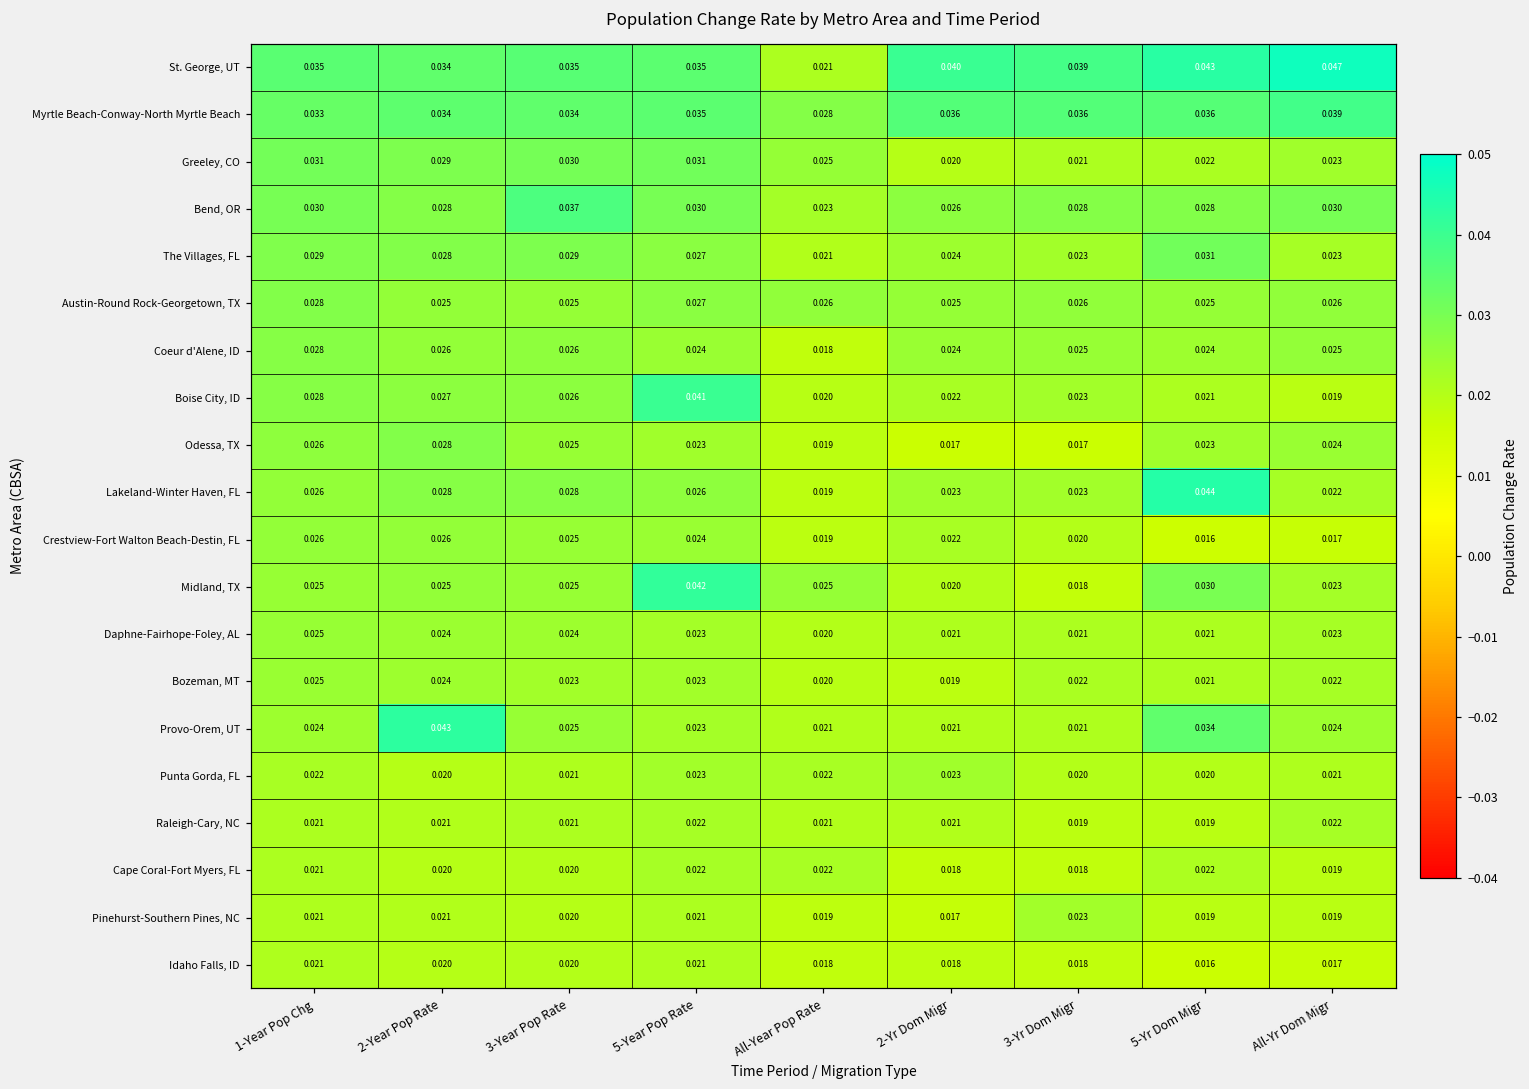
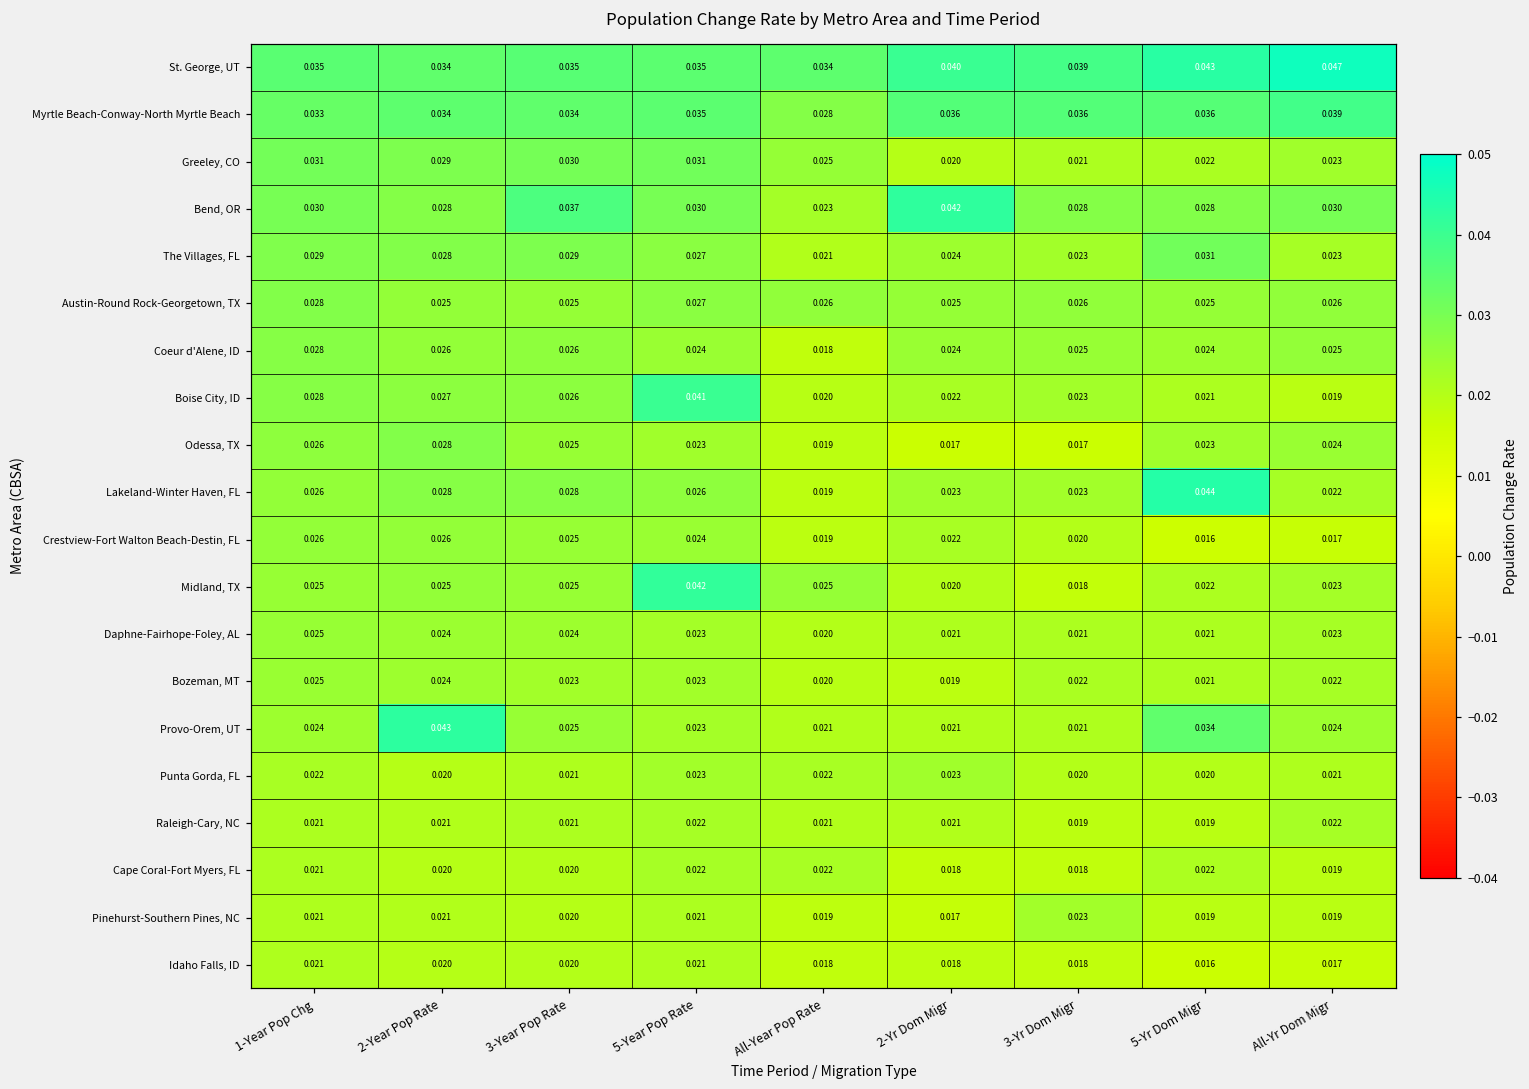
  {
    "St. George, UT": {
      "1-Year Pop Chg": 0.035,
      "2-Year Pop Rate": 0.034,
      "3-Year Pop Rate": 0.035,
      "5-Year Pop Rate": 0.035,
-     "All-Year Pop Rate": 0.021,
+     "All-Year Pop Rate": 0.034,
      "2-Yr Dom Migr": 0.040,
      "3-Yr Dom Migr": 0.039,
      "5-Yr Dom Migr": 0.043,
      "All-Yr Dom Migr": 0.047
    },
    "Myrtle Beach-Conway-North Myrtle Beach": {
      "1-Year Pop Chg": 0.033,
      "2-Year Pop Rate": 0.034,
      "3-Year Pop Rate": 0.034,
      "5-Year Pop Rate": 0.035,
      "All-Year Pop Rate": 0.028,
      "2-Yr Dom Migr": 0.036,
      "3-Yr Dom Migr": 0.036,
      "5-Yr Dom Migr": 0.036,
      "All-Yr Dom Migr": 0.039
    },
    "Greeley, CO": {
      "1-Year Pop Chg": 0.031,
      "2-Year Pop Rate": 0.029,
      "3-Year Pop Rate": 0.030,
      "5-Year Pop Rate": 0.031,
      "All-Year Pop Rate": 0.025,
      "2-Yr Dom Migr": 0.020,
      "3-Yr Dom Migr": 0.021,
      "5-Yr Dom Migr": 0.022,
      "All-Yr Dom Migr": 0.023
    },
    "Bend, OR": {
      "1-Year Pop Chg": 0.030,
      "2-Year Pop Rate": 0.028,
      "3-Year Pop Rate": 0.037,
      "5-Year Pop Rate": 0.030,
      "All-Year Pop Rate": 0.023,
-     "2-Yr Dom Migr": 0.026,
+     "2-Yr Dom Migr": 0.042,
      "3-Yr Dom Migr": 0.028,
      "5-Yr Dom Migr": 0.028,
      "All-Yr Dom Migr": 0.030
    },
    "The Villages, FL": {
      "1-Year Pop Chg": 0.029,
      "2-Year Pop Rate": 0.028,
      "3-Year Pop Rate": 0.029,
      "5-Year Pop Rate": 0.027,
      "All-Year Pop Rate": 0.021,
      "2-Yr Dom Migr": 0.024,
      "3-Yr Dom Migr": 0.023,
      "5-Yr Dom Migr": 0.031,
      "All-Yr Dom Migr": 0.023
    },
    "Austin-Round Rock-Georgetown, TX": {
      "1-Year Pop Chg": 0.028,
      "2-Year Pop Rate": 0.025,
      "3-Year Pop Rate": 0.025,
      "5-Year Pop Rate": 0.027,
      "All-Year Pop Rate": 0.026,
      "2-Yr Dom Migr": 0.025,
      "3-Yr Dom Migr": 0.026,
      "5-Yr Dom Migr": 0.025,
      "All-Yr Dom Migr": 0.026
    },
    "Coeur d'Alene, ID": {
      "1-Year Pop Chg": 0.028,
      "2-Year Pop Rate": 0.026,
      "3-Year Pop Rate": 0.026,
      "5-Year Pop Rate": 0.024,
      "All-Year Pop Rate": 0.018,
      "2-Yr Dom Migr": 0.024,
      "3-Yr Dom Migr": 0.025,
      "5-Yr Dom Migr": 0.024,
      "All-Yr Dom Migr": 0.025
    },
    "Boise City, ID": {
      "1-Year Pop Chg": 0.028,
      "2-Year Pop Rate": 0.027,
      "3-Year Pop Rate": 0.026,
      "5-Year Pop Rate": 0.041,
      "All-Year Pop Rate": 0.020,
      "2-Yr Dom Migr": 0.022,
      "3-Yr Dom Migr": 0.023,
      "5-Yr Dom Migr": 0.021,
      "All-Yr Dom Migr": 0.019
    },
    "Odessa, TX": {
      "1-Year Pop Chg": 0.026,
      "2-Year Pop Rate": 0.028,
      "3-Year Pop Rate": 0.025,
      "5-Year Pop Rate": 0.023,
      "All-Year Pop Rate": 0.019,
      "2-Yr Dom Migr": 0.017,
      "3-Yr Dom Migr": 0.017,
      "5-Yr Dom Migr": 0.023,
      "All-Yr Dom Migr": 0.024
    },
    "Lakeland-Winter Haven, FL": {
      "1-Year Pop Chg": 0.026,
      "2-Year Pop Rate": 0.028,
      "3-Year Pop Rate": 0.028,
      "5-Year Pop Rate": 0.026,
      "All-Year Pop Rate": 0.019,
      "2-Yr Dom Migr": 0.023,
      "3-Yr Dom Migr": 0.023,
      "5-Yr Dom Migr": 0.044,
      "All-Yr Dom Migr": 0.022
    },
    "Crestview-Fort Walton Beach-Destin, FL": {
      "1-Year Pop Chg": 0.026,
      "2-Year Pop Rate": 0.026,
      "3-Year Pop Rate": 0.025,
      "5-Year Pop Rate": 0.024,
      "All-Year Pop Rate": 0.019,
      "2-Yr Dom Migr": 0.022,
      "3-Yr Dom Migr": 0.020,
      "5-Yr Dom Migr": 0.016,
      "All-Yr Dom Migr": 0.017
    },
    "Midland, TX": {
      "1-Year Pop Chg": 0.025,
      "2-Year Pop Rate": 0.025,
      "3-Year Pop Rate": 0.025,
      "5-Year Pop Rate": 0.042,
      "All-Year Pop Rate": 0.025,
      "2-Yr Dom Migr": 0.020,
      "3-Yr Dom Migr": 0.018,
-     "5-Yr Dom Migr": 0.030,
+     "5-Yr Dom Migr": 0.022,
      "All-Yr Dom Migr": 0.023
    },
    "Daphne-Fairhope-Foley, AL": {
      "1-Year Pop Chg": 0.025,
      "2-Year Pop Rate": 0.024,
      "3-Year Pop Rate": 0.024,
      "5-Year Pop Rate": 0.023,
      "All-Year Pop Rate": 0.020,
      "2-Yr Dom Migr": 0.021,
      "3-Yr Dom Migr": 0.021,
      "5-Yr Dom Migr": 0.021,
      "All-Yr Dom Migr": 0.023
    },
    "Bozeman, MT": {
      "1-Year Pop Chg": 0.025,
      "2-Year Pop Rate": 0.024,
      "3-Year Pop Rate": 0.023,
      "5-Year Pop Rate": 0.023,
      "All-Year Pop Rate": 0.020,
      "2-Yr Dom Migr": 0.019,
      "3-Yr Dom Migr": 0.022,
      "5-Yr Dom Migr": 0.021,
      "All-Yr Dom Migr": 0.022
    },
    "Provo-Orem, UT": {
      "1-Year Pop Chg": 0.024,
      "2-Year Pop Rate": 0.043,
      "3-Year Pop Rate": 0.025,
      "5-Year Pop Rate": 0.023,
      "All-Year Pop Rate": 0.021,
      "2-Yr Dom Migr": 0.021,
      "3-Yr Dom Migr": 0.021,
      "5-Yr Dom Migr": 0.034,
      "All-Yr Dom Migr": 0.024
    },
    "Punta Gorda, FL": {
      "1-Year Pop Chg": 0.022,
      "2-Year Pop Rate": 0.020,
      "3-Year Pop Rate": 0.021,
      "5-Year Pop Rate": 0.023,
      "All-Year Pop Rate": 0.022,
      "2-Yr Dom Migr": 0.023,
      "3-Yr Dom Migr": 0.020,
      "5-Yr Dom Migr": 0.020,
      "All-Yr Dom Migr": 0.021
    },
    "Raleigh-Cary, NC": {
      "1-Year Pop Chg": 0.021,
      "2-Year Pop Rate": 0.021,
      "3-Year Pop Rate": 0.021,
      "5-Year Pop Rate": 0.022,
      "All-Year Pop Rate": 0.021,
      "2-Yr Dom Migr": 0.021,
      "3-Yr Dom Migr": 0.019,
      "5-Yr Dom Migr": 0.019,
      "All-Yr Dom Migr": 0.022
    },
    "Cape Coral-Fort Myers, FL": {
      "1-Year Pop Chg": 0.021,
      "2-Year Pop Rate": 0.020,
      "3-Year Pop Rate": 0.020,
      "5-Year Pop Rate": 0.022,
      "All-Year Pop Rate": 0.022,
      "2-Yr Dom Migr": 0.018,
      "3-Yr Dom Migr": 0.018,
      "5-Yr Dom Migr": 0.022,
      "All-Yr Dom Migr": 0.019
    },
    "Pinehurst-Southern Pines, NC": {
      "1-Year Pop Chg": 0.021,
      "2-Year Pop Rate": 0.021,
      "3-Year Pop Rate": 0.020,
      "5-Year Pop Rate": 0.021,
      "All-Year Pop Rate": 0.019,
      "2-Yr Dom Migr": 0.017,
      "3-Yr Dom Migr": 0.023,
      "5-Yr Dom Migr": 0.019,
      "All-Yr Dom Migr": 0.019
    },
    "Idaho Falls, ID": {
      "1-Year Pop Chg": 0.021,
      "2-Year Pop Rate": 0.020,
      "3-Year Pop Rate": 0.020,
      "5-Year Pop Rate": 0.021,
      "All-Year Pop Rate": 0.018,
      "2-Yr Dom Migr": 0.018,
      "3-Yr Dom Migr": 0.018,
      "5-Yr Dom Migr": 0.016,
      "All-Yr Dom Migr": 0.017
    }
  }
